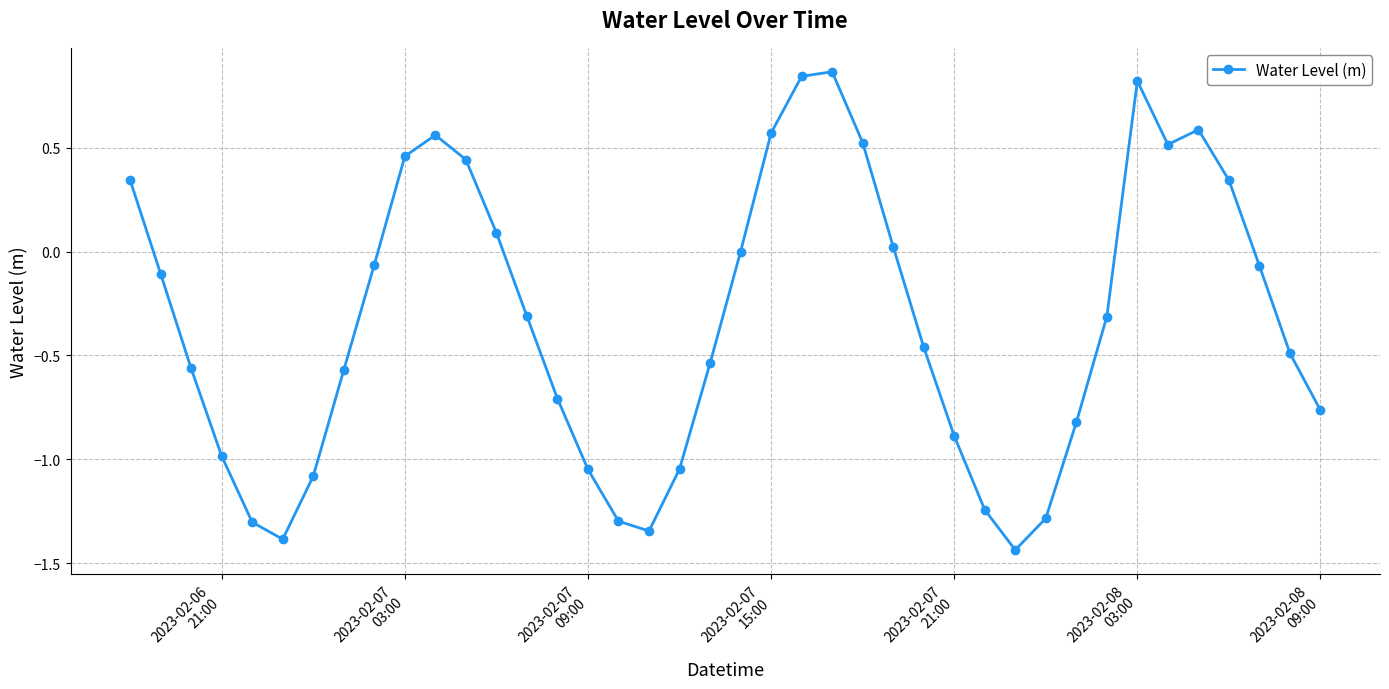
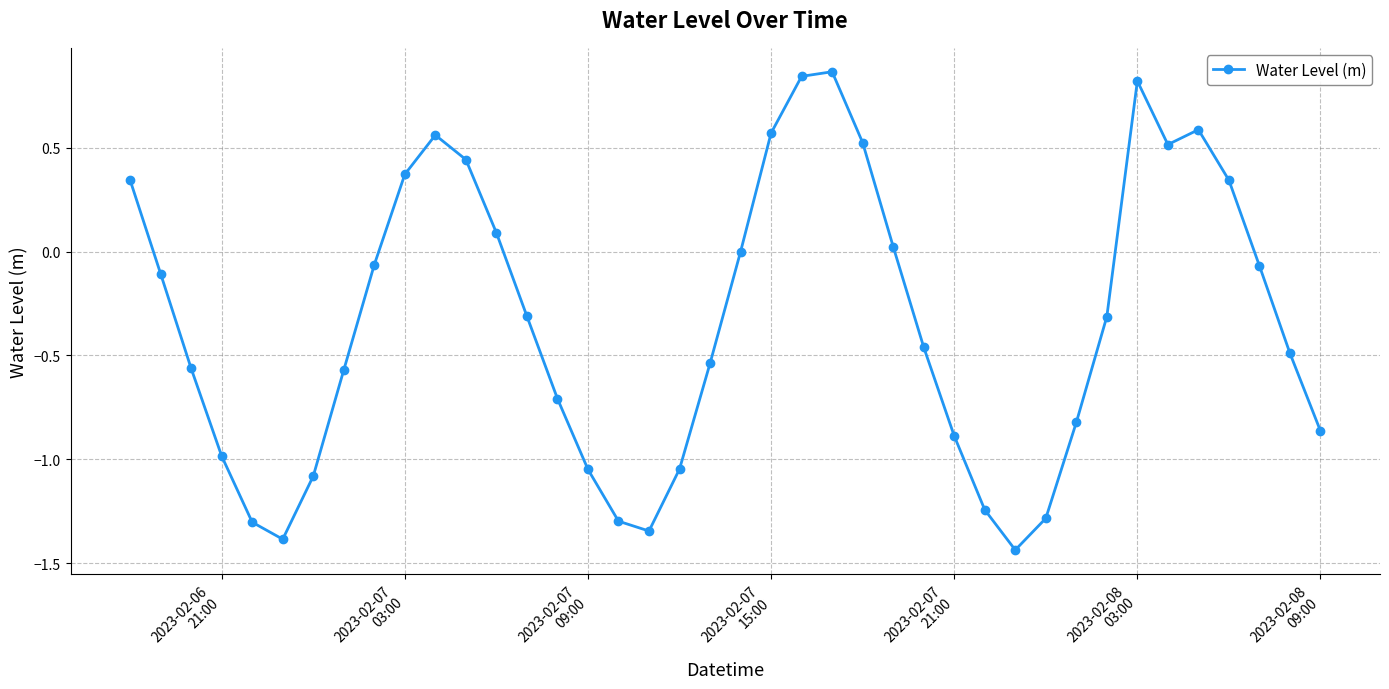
  {
    "2023-02-06 21:00": -0.98,
-   "2023-02-07 03:00": 0.46,
+   "2023-02-07 03:00": 0.37,
    "2023-02-07 09:00": -1.05,
    "2023-02-07 15:00": 0.57,
    "2023-02-07 21:00": -0.89,
    "2023-02-08 03:00": 0.82,
-   "2023-02-08 09:00": -0.76
+   "2023-02-08 09:00": -0.86
  }
